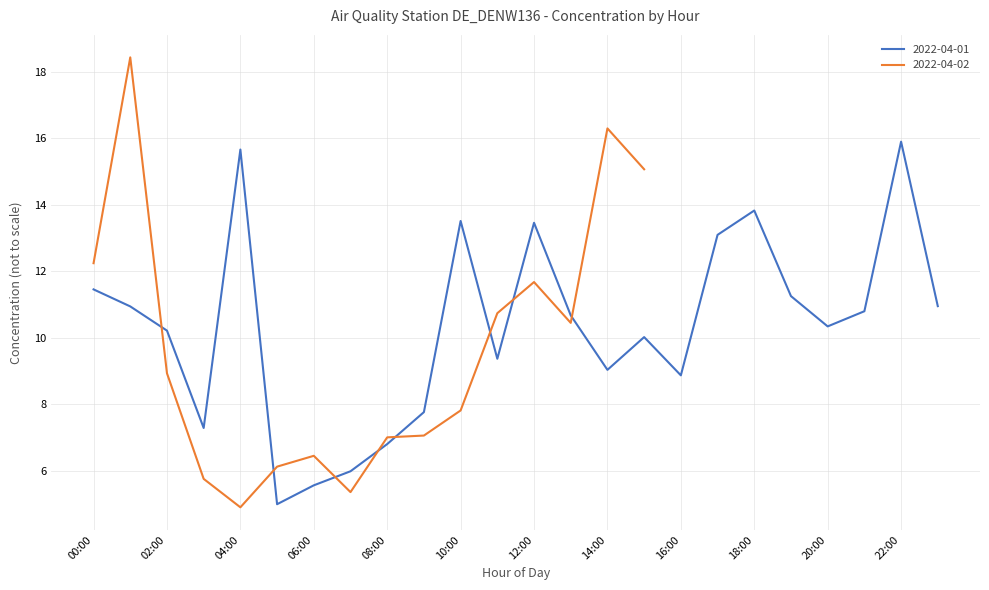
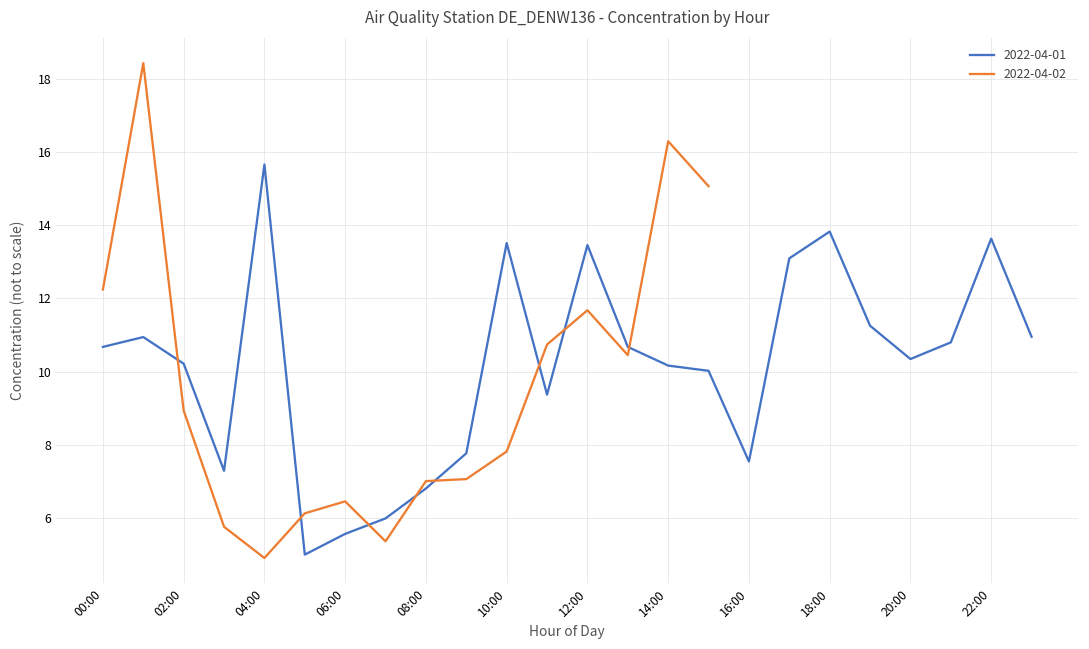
  {
    "2022-04-01": {
-     "00:00": 11.5,
+     "00:00": 10.7,
      "02:00": 10.2,
      "04:00": 15.7,
      "06:00": 5.6,
      "08:00": 6.8,
      "10:00": 13.5,
      "12:00": 13.5,
-     "14:00": 9.0,
-     "16:00": 8.9,
+     "14:00": 10.2,
+     "16:00": 7.5,
      "18:00": 13.8,
      "20:00": 10.3,
-     "22:00": 15.9
+     "22:00": 13.6
    },
    "2022-04-02": {
      "00:00": 12.2,
      "02:00": 8.9,
      "04:00": 4.9,
      "06:00": 6.5,
      "08:00": 7.0,
      "10:00": 7.8,
      "12:00": 11.7,
      "14:00": 16.3
    }
  }
